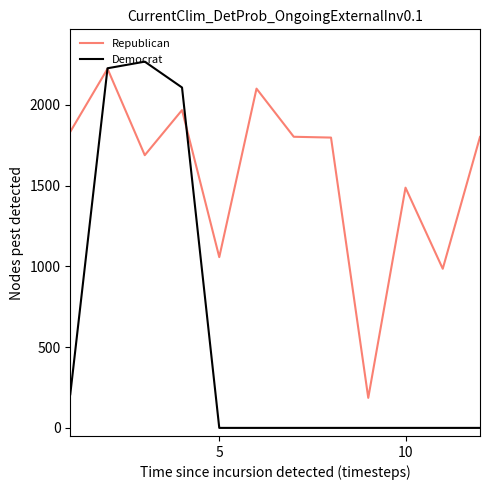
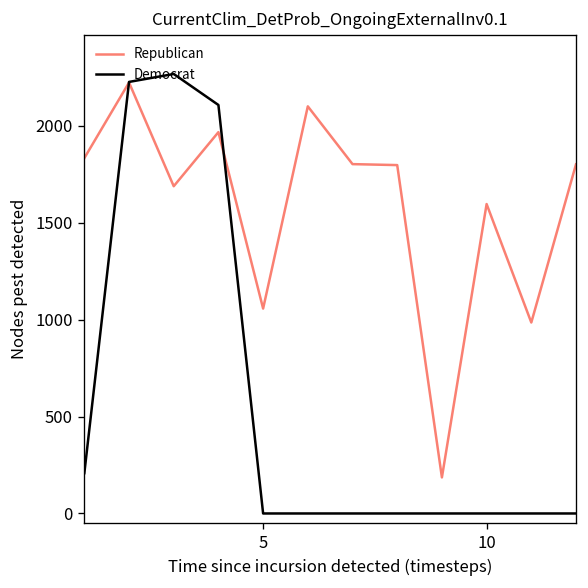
  {
    "Republican": {
      "5": 1060,
-     "10": 1490
+     "10": 1600
    },
    "Democrat": {
      "5": 0,
      "10": 0
    }
  }
